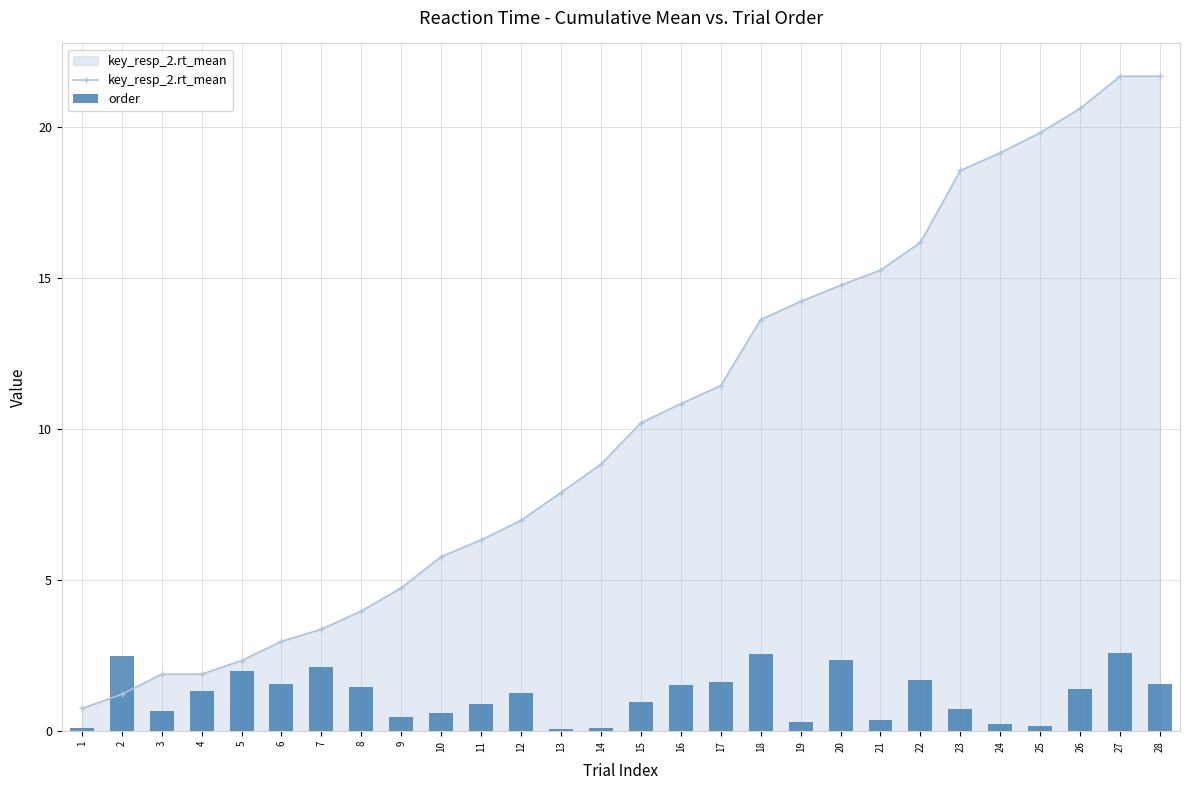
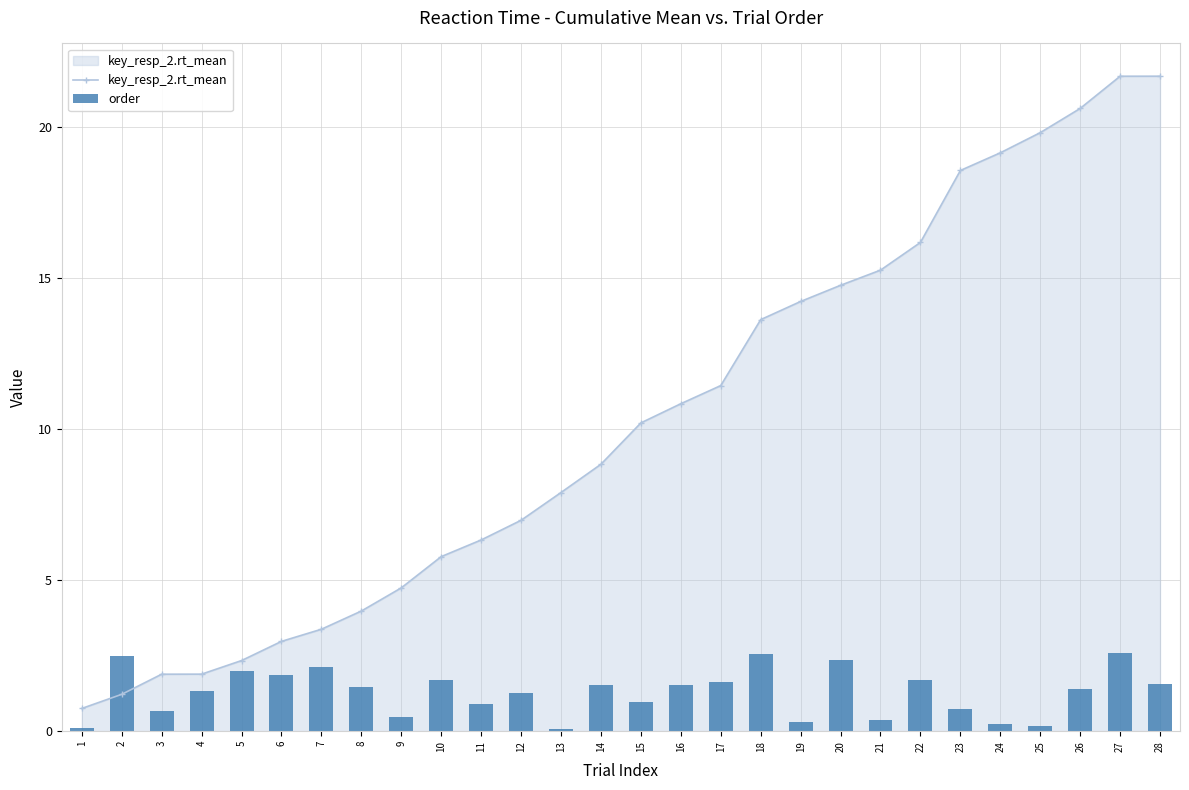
  {
    "key_resp_2.rt_mean": {
      "1": 0.8,
      "2": 1.2,
      "3": 1.9,
      "4": 1.9,
      "5": 2.3,
      "6": 3.0,
      "7": 3.4,
      "8": 4.0,
      "9": 4.7,
      "10": 5.8,
      "11": 6.3,
      "12": 7.0,
      "13": 7.9,
      "14": 8.8,
      "15": 10.2,
      "16": 10.8,
      "17": 11.4,
      "18": 13.6,
      "19": 14.2,
      "20": 14.8,
      "21": 15.3,
      "22": 16.2,
      "23": 18.6,
      "24": 19.2,
      "25": 19.8,
      "26": 20.6,
      "27": 21.7,
      "28": 21.7
    },
    "order": {
      "1": 0.1,
      "2": 2.5,
      "3": 0.7,
      "4": 1.3,
      "5": 2.0,
-     "6": 1.6,
+     "6": 1.9,
      "7": 2.1,
      "8": 1.5,
      "9": 0.5,
-     "10": 0.6,
+     "10": 1.7,
      "11": 0.9,
      "12": 1.3,
-     "14": 0.1,
+     "14": 1.5,
      "15": 1.0,
      "16": 1.5,
      "17": 1.6,
      "18": 2.5,
      "19": 0.3,
      "20": 2.4,
      "21": 0.4,
      "22": 1.7,
      "23": 0.7,
      "24": 0.2,
      "25": 0.2,
      "26": 1.4,
      "27": 2.6,
      "28": 1.6
    }
  }
